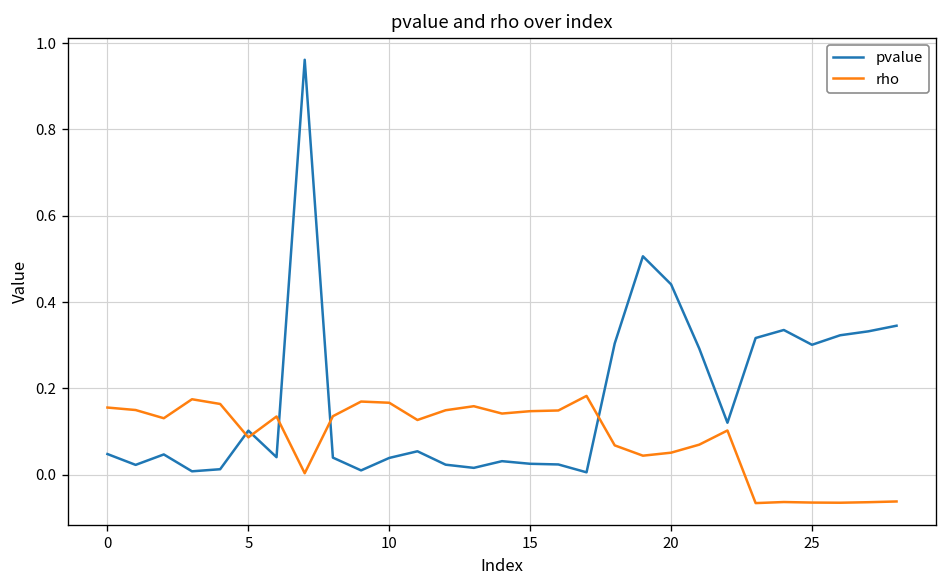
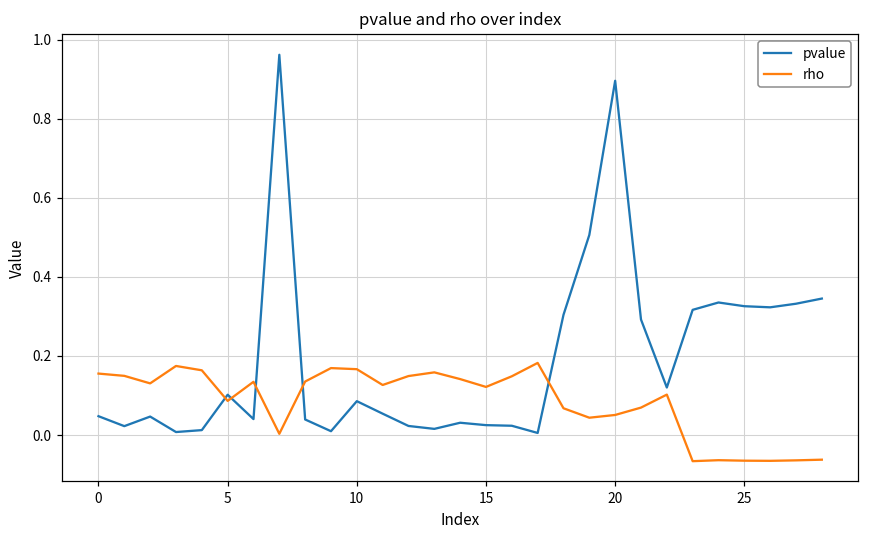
  {
    "pvalue": {
      "0": 0.05,
      "5": 0.10,
-     "10": 0.04,
+     "10": 0.09,
      "15": 0.03,
-     "20": 0.44,
-     "25": 0.30
+     "20": 0.90,
+     "25": 0.33
    },
    "rho": {
      "0": 0.16,
      "5": 0.09,
      "10": 0.17,
-     "15": 0.15,
+     "15": 0.12,
      "20": 0.05,
      "25": -0.06
    }
  }
